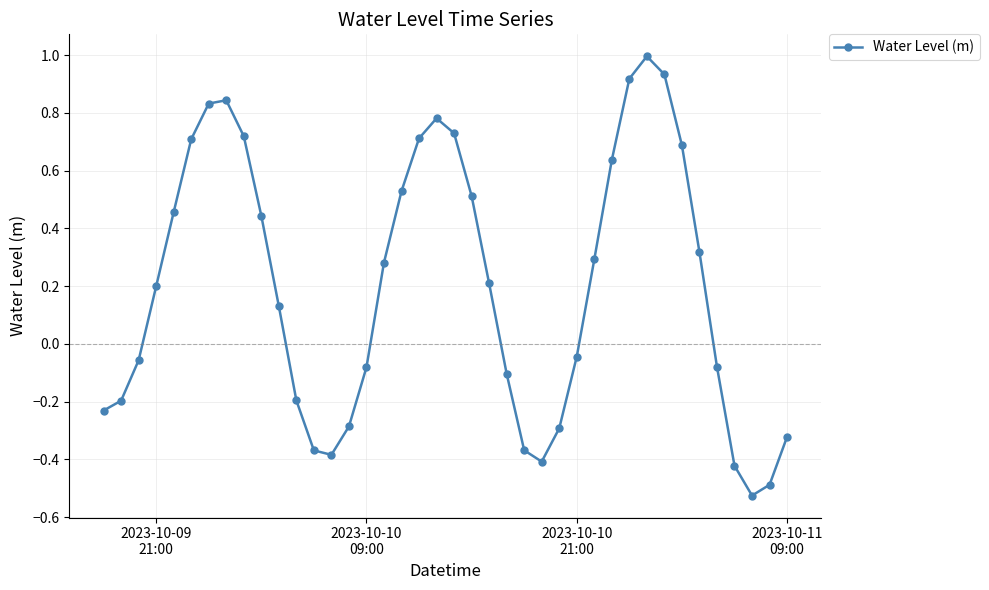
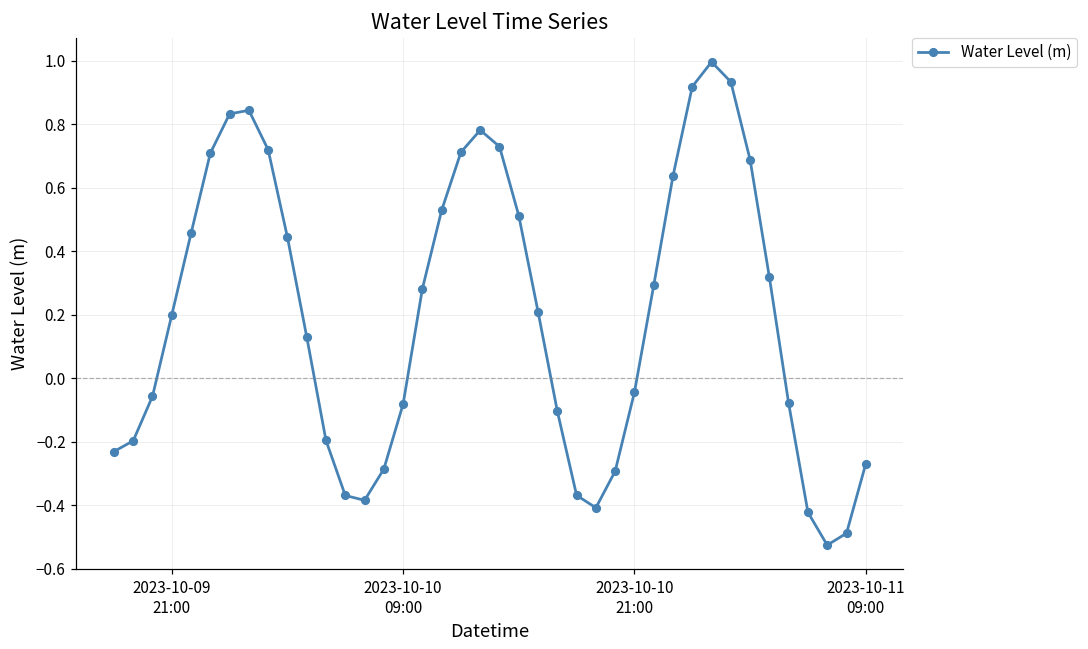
  {
    "2023-10-09 21:00": 0.20,
    "2023-10-10 09:00": -0.08,
    "2023-10-10 21:00": -0.04,
-   "2023-10-11 09:00": -0.32
+   "2023-10-11 09:00": -0.27
  }
